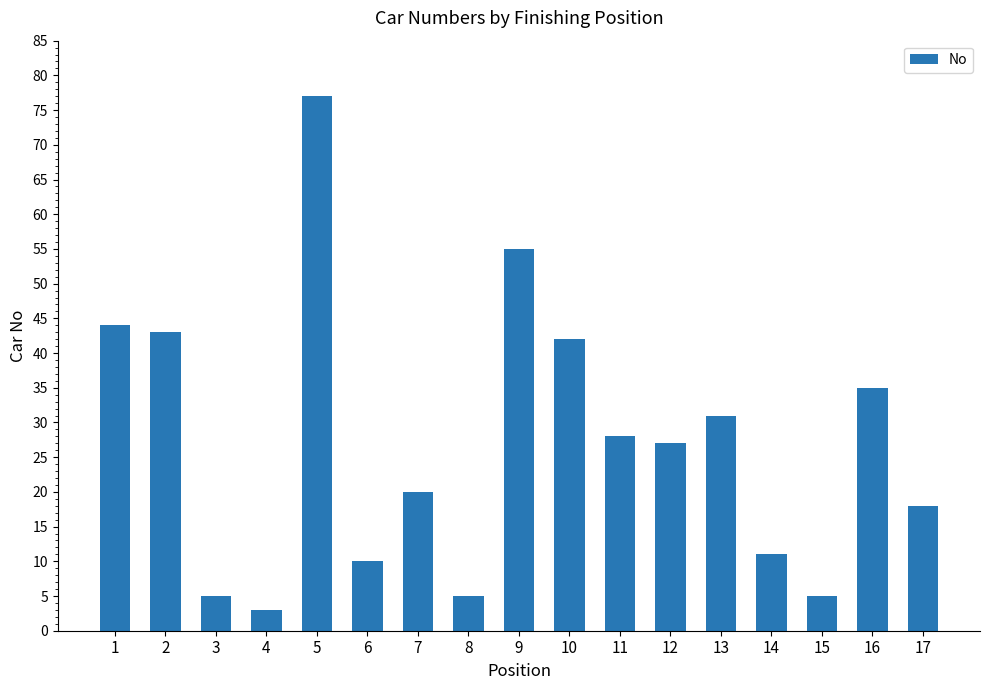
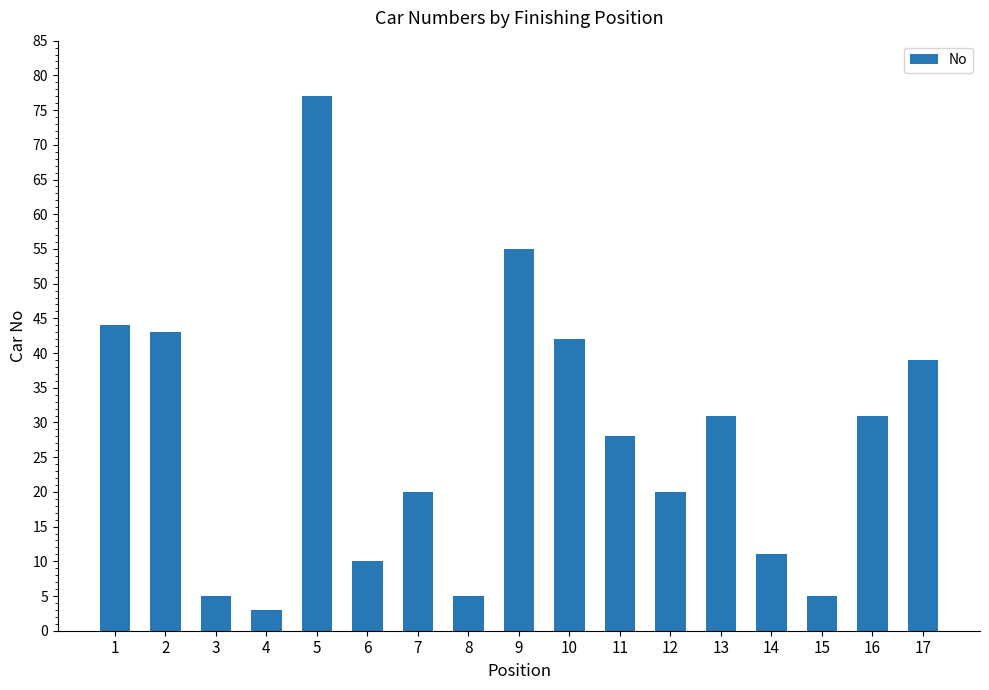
  {
    "1": 44,
    "2": 43,
    "3": 5,
    "4": 3,
    "5": 77,
    "6": 10,
    "7": 20,
    "8": 5,
    "9": 55,
    "10": 42,
    "11": 28,
-   "12": 27,
+   "12": 20,
    "13": 31,
    "14": 11,
    "15": 5,
-   "16": 35,
-   "17": 18
+   "16": 31,
+   "17": 39
  }
